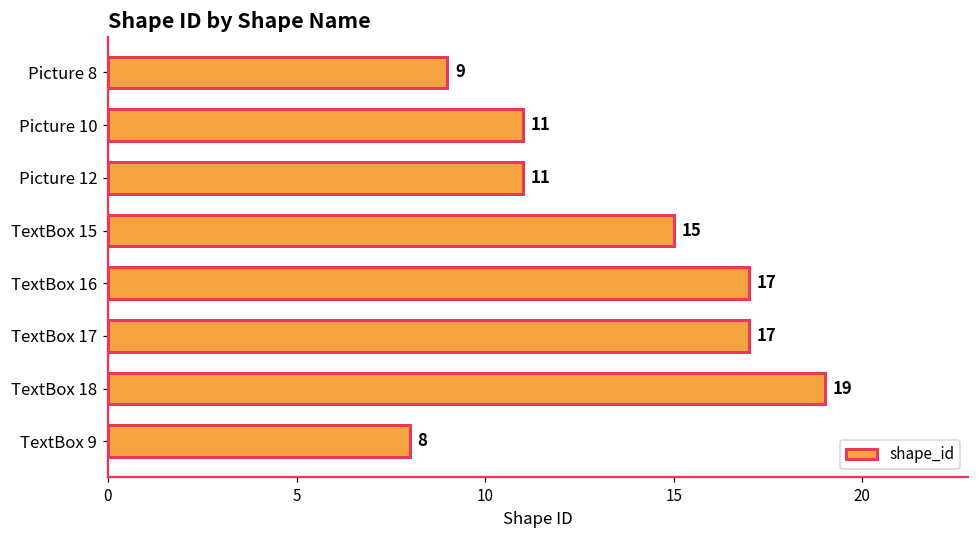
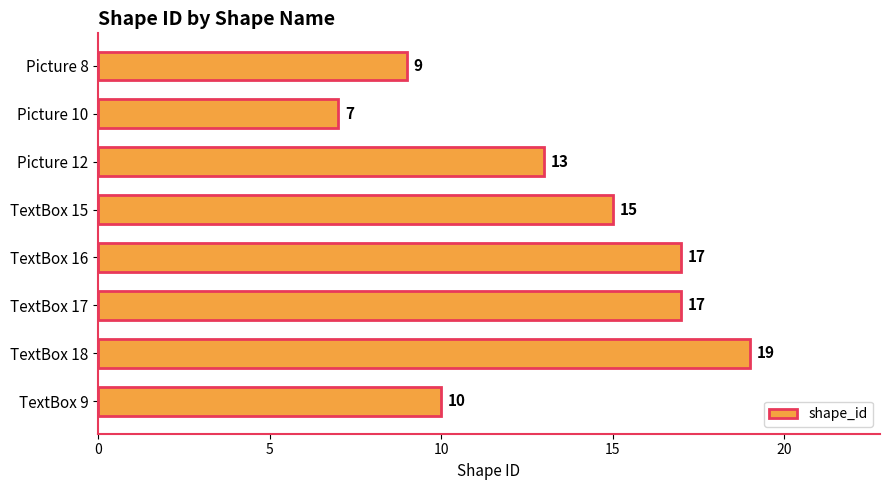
  {
    "Picture 8": 9,
-   "Picture 10": 11,
-   "Picture 12": 11,
+   "Picture 10": 7,
+   "Picture 12": 13,
    "TextBox 15": 15,
    "TextBox 16": 17,
    "TextBox 17": 17,
    "TextBox 18": 19,
-   "TextBox 9": 8
+   "TextBox 9": 10
  }
